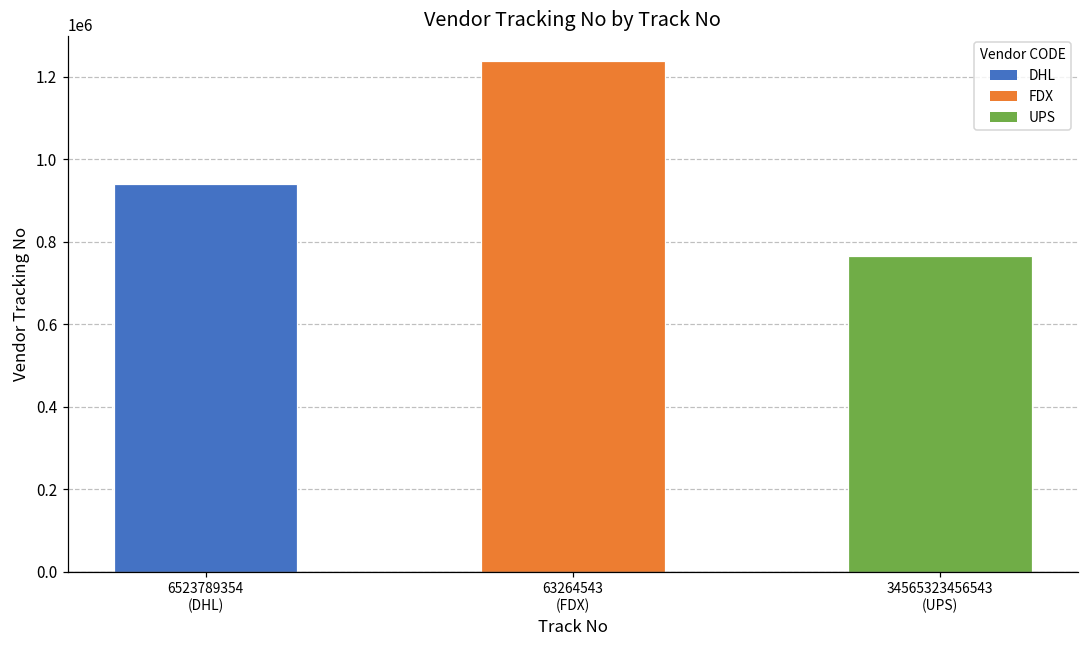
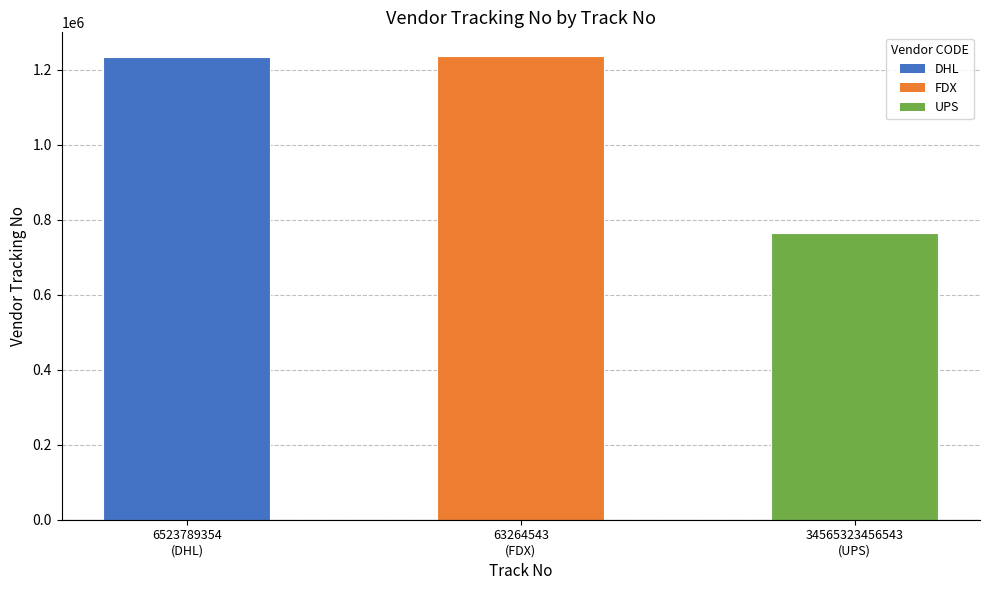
  {
-   "6523789354 (DHL)": 940000,
+   "6523789354 (DHL)": 1230000,
    "63264543 (FDX)": 1240000,
    "34565323456543 (UPS)": 770000
  }
